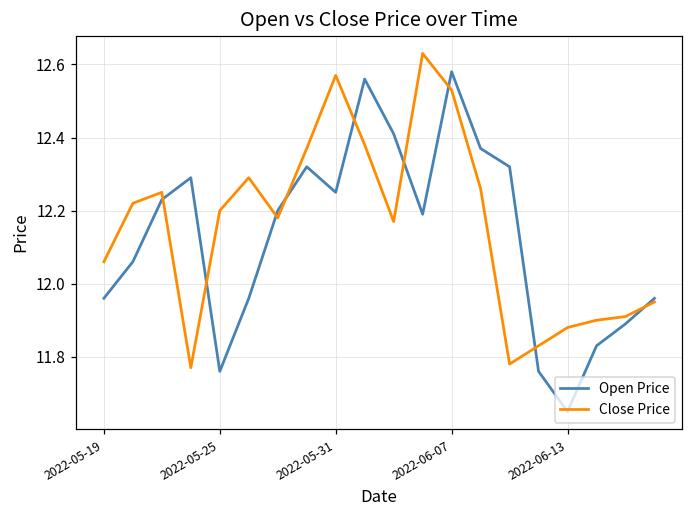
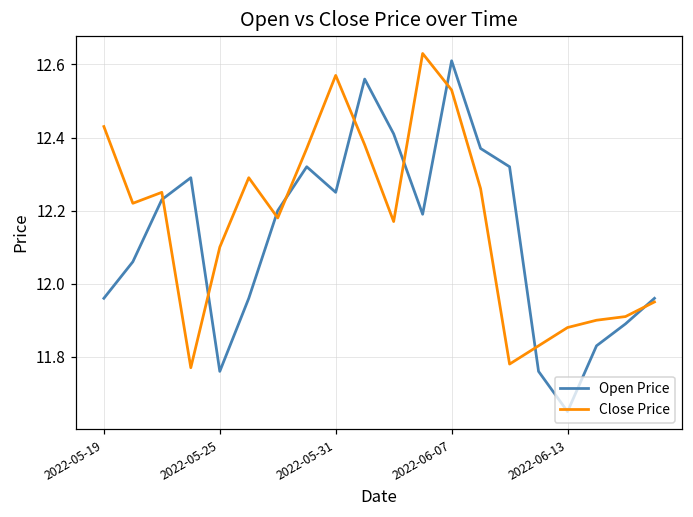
  {
    "Open Price": {
      "2022-05-19": 11.96,
      "2022-05-25": 11.76,
      "2022-05-31": 12.25,
-     "2022-06-07": 12.58
+     "2022-06-07": 12.61
    },
    "Close Price": {
-     "2022-05-19": 12.06,
-     "2022-05-25": 12.2,
+     "2022-05-19": 12.43,
+     "2022-05-25": 12.1,
      "2022-05-31": 12.57,
      "2022-06-07": 12.53,
      "2022-06-13": 11.88
    }
  }
